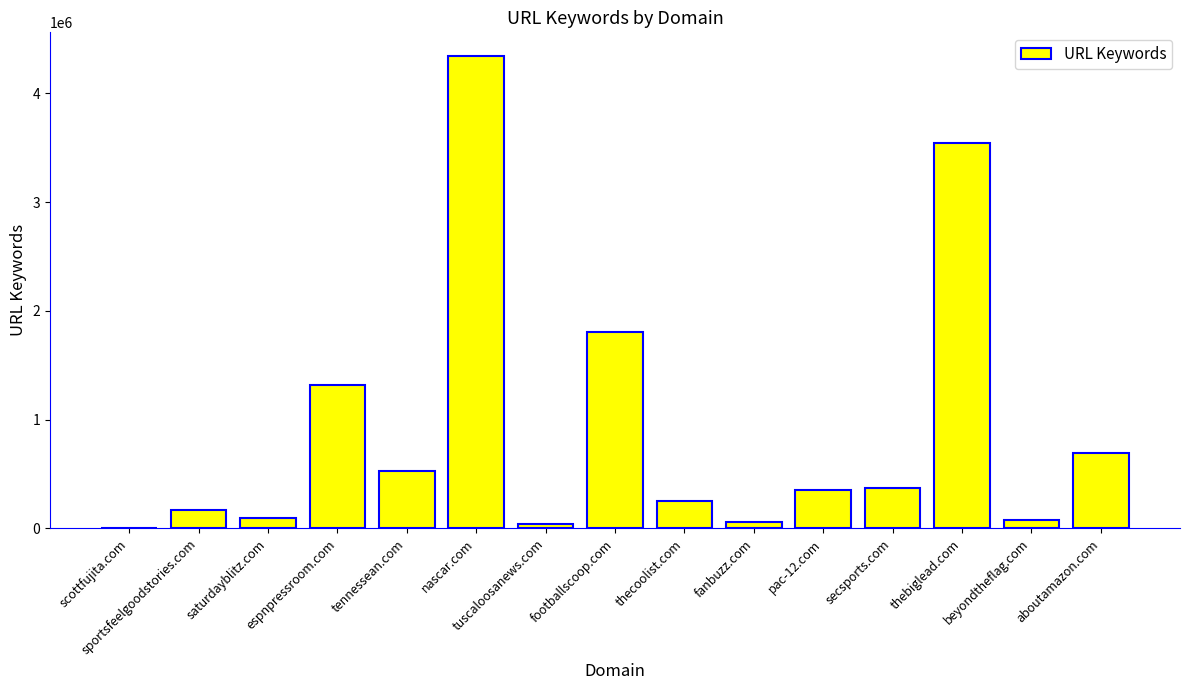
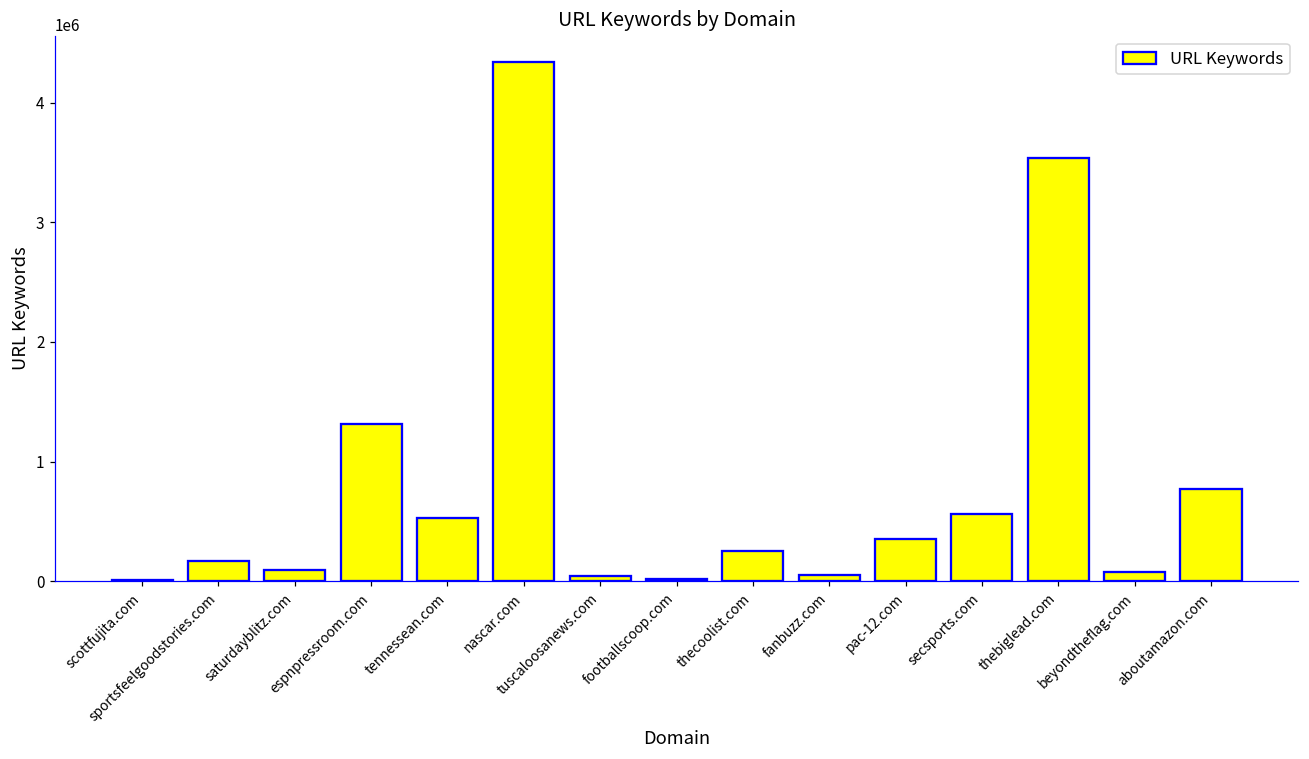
  {
    "sportsfeelgoodstories.com": 170000,
    "saturdayblitz.com": 100000,
    "espnpressroom.com": 1310000,
    "tennessean.com": 530000,
    "nascar.com": 4340000,
    "tuscaloosanews.com": 40000,
-   "footballscoop.com": 1800000,
+   "footballscoop.com": 20000,
    "thecoolist.com": 250000,
    "fanbuzz.com": 50000,
    "pac-12.com": 360000,
-   "secsports.com": 370000,
+   "secsports.com": 560000,
    "thebiglead.com": 3540000,
    "beyondtheflag.com": 80000,
-   "aboutamazon.com": 690000
+   "aboutamazon.com": 770000
  }
